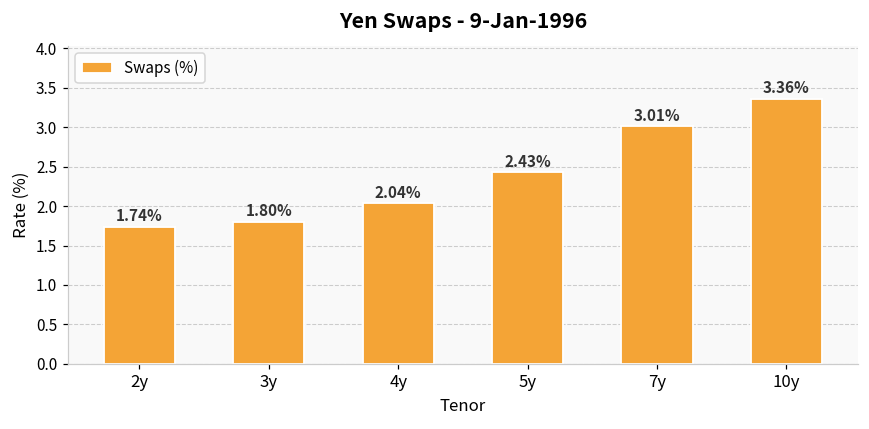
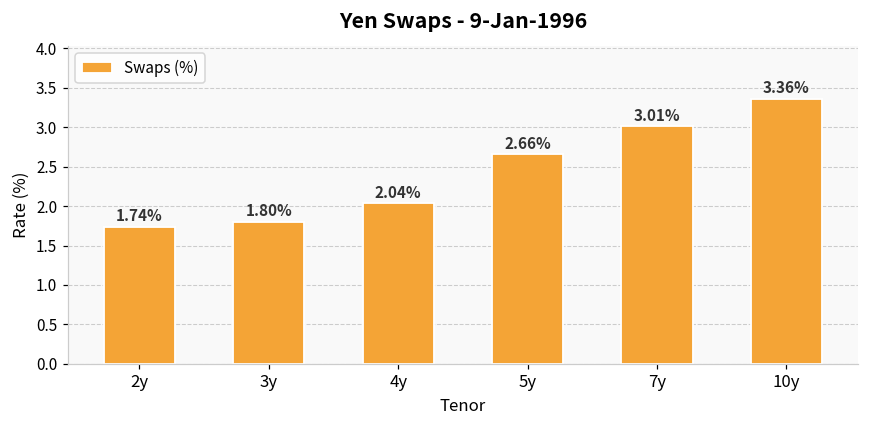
  {
    "2y": "1.74%",
    "3y": "1.80%",
    "4y": "2.04%",
-   "5y": "2.43%",
+   "5y": "2.66%",
    "7y": "3.01%",
    "10y": "3.36%"
  }
